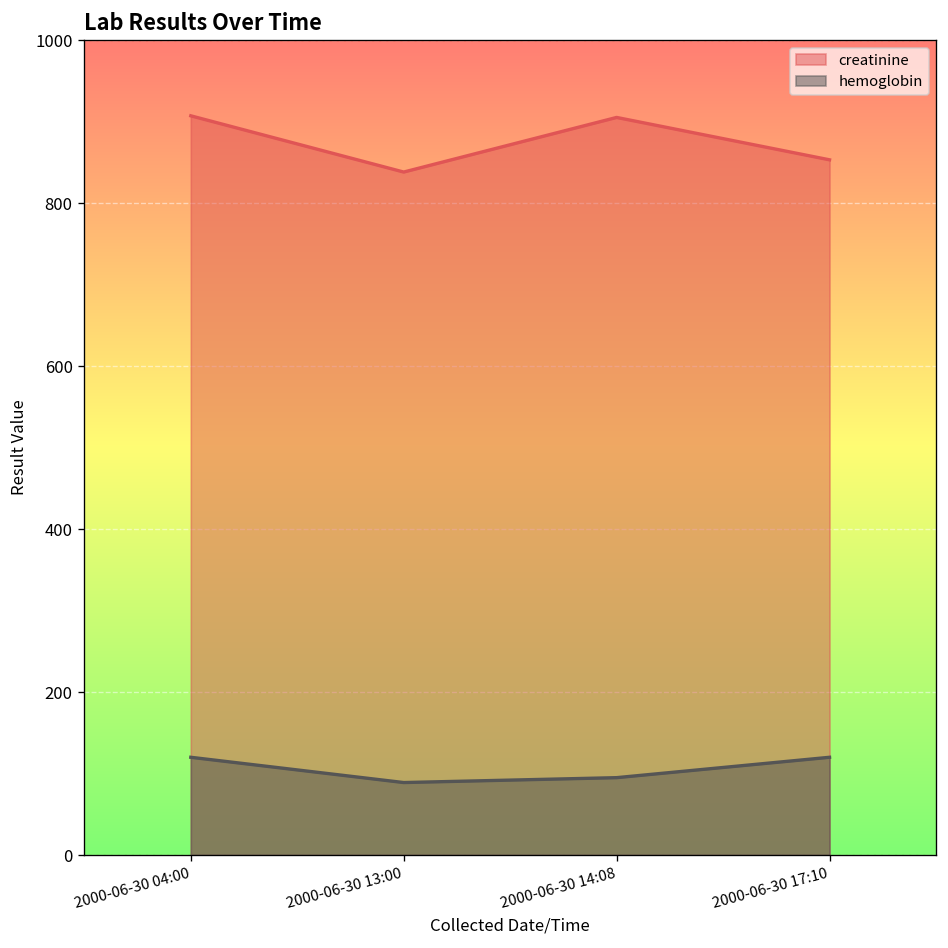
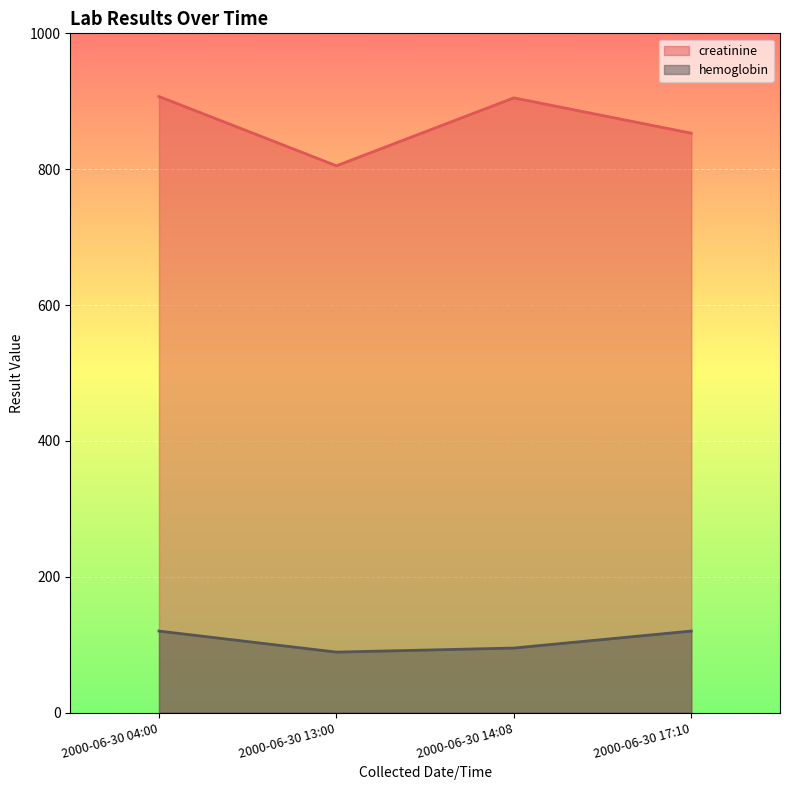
  {
    "creatinine": {
      "2000-06-30 04:00": 910,
-     "2000-06-30 13:00": 840,
+     "2000-06-30 13:00": 810,
      "2000-06-30 14:08": 910,
      "2000-06-30 17:10": 850
    },
    "hemoglobin": {
      "2000-06-30 04:00": 120,
      "2000-06-30 13:00": 90,
      "2000-06-30 14:08": 100,
      "2000-06-30 17:10": 120
    }
  }
